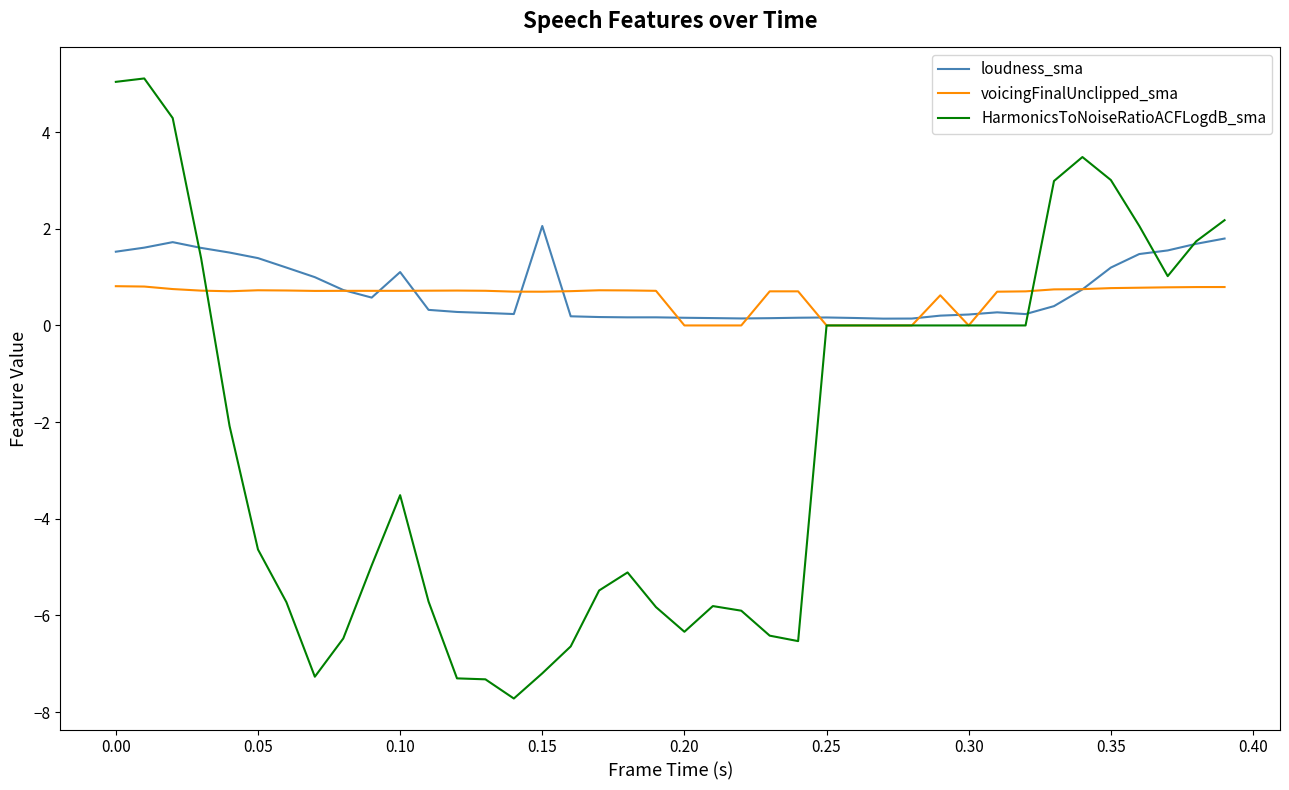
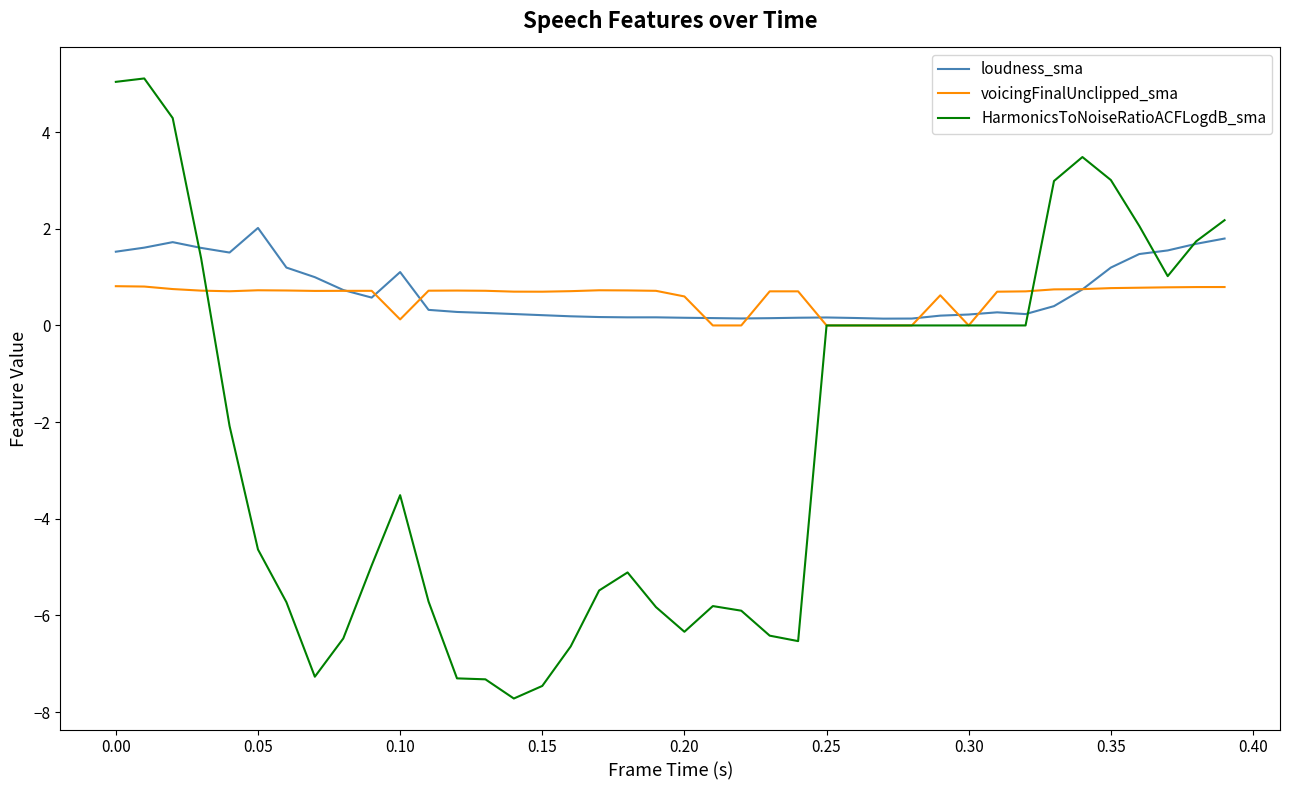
  {
    "loudness_sma": {
      "0.00": 1.5,
-     "0.05": 1.4,
+     "0.05": 2.0,
      "0.10": 1.1,
-     "0.15": 2.1,
+     "0.15": 0.2,
      "0.20": 0.2,
      "0.25": 0.2,
      "0.30": 0.2,
      "0.35": 1.2
    },
    "voicingFinalUnclipped_sma": {
      "0.00": 0.8,
      "0.05": 0.7,
-     "0.10": 0.7,
+     "0.10": 0.1,
      "0.15": 0.7,
-     "0.20": 0.0,
+     "0.20": 0.6,
      "0.35": 0.8
    },
    "HarmonicsToNoiseRatioACFLogdB_sma": {
      "0.00": 5.0,
      "0.05": -4.6,
      "0.10": -3.5,
-     "0.15": -7.2,
+     "0.15": -7.5,
      "0.20": -6.3,
      "0.35": 3.0
    }
  }
